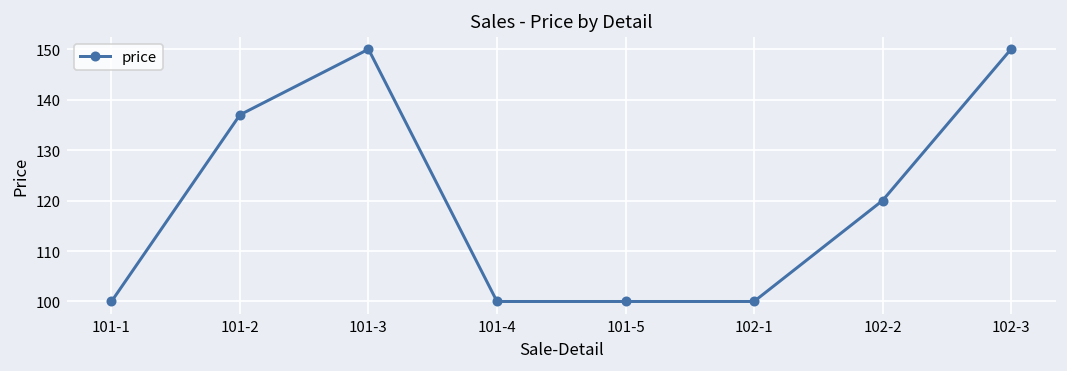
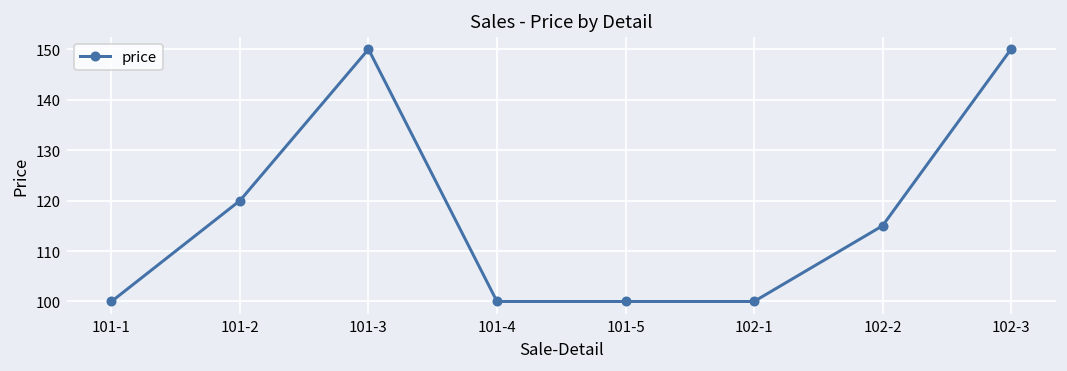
  {
    "101-1": 100,
-   "101-2": 137,
+   "101-2": 120,
    "101-3": 150,
    "101-4": 100,
    "101-5": 100,
    "102-1": 100,
-   "102-2": 120,
+   "102-2": 115,
    "102-3": 150
  }
